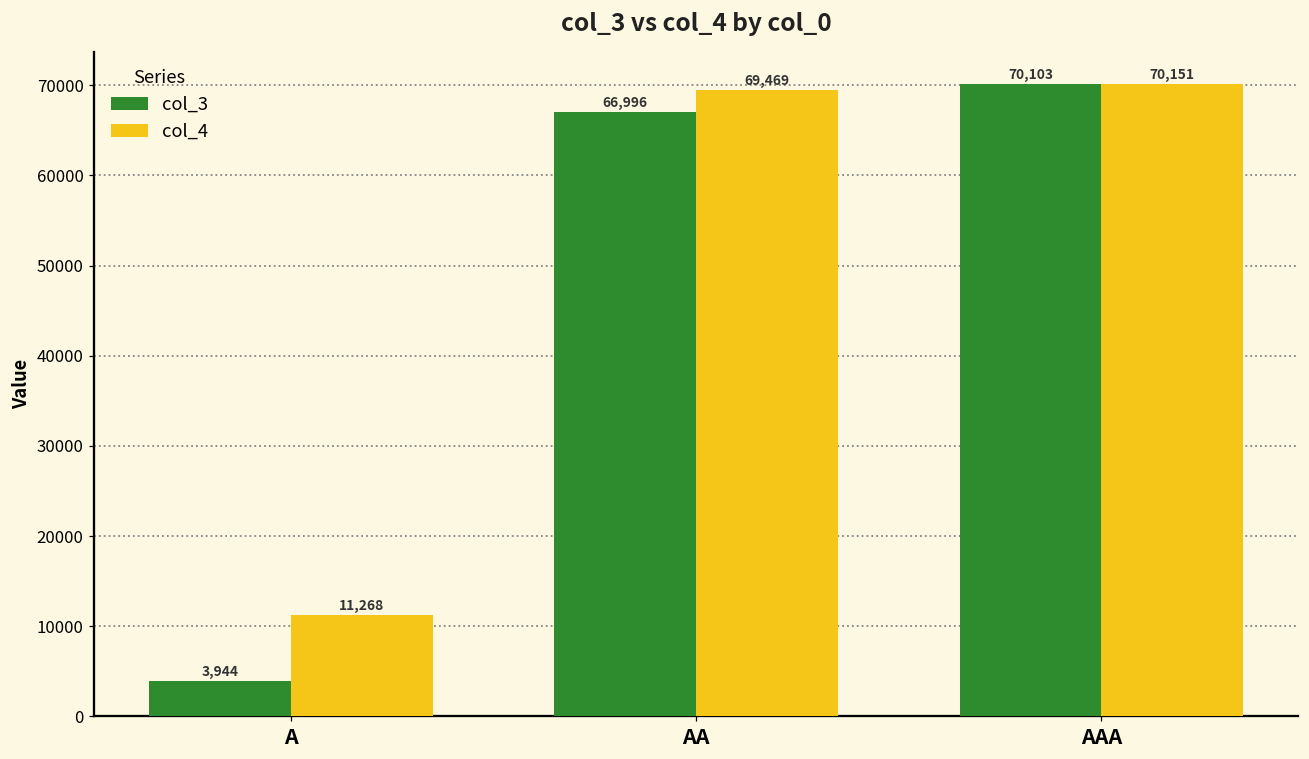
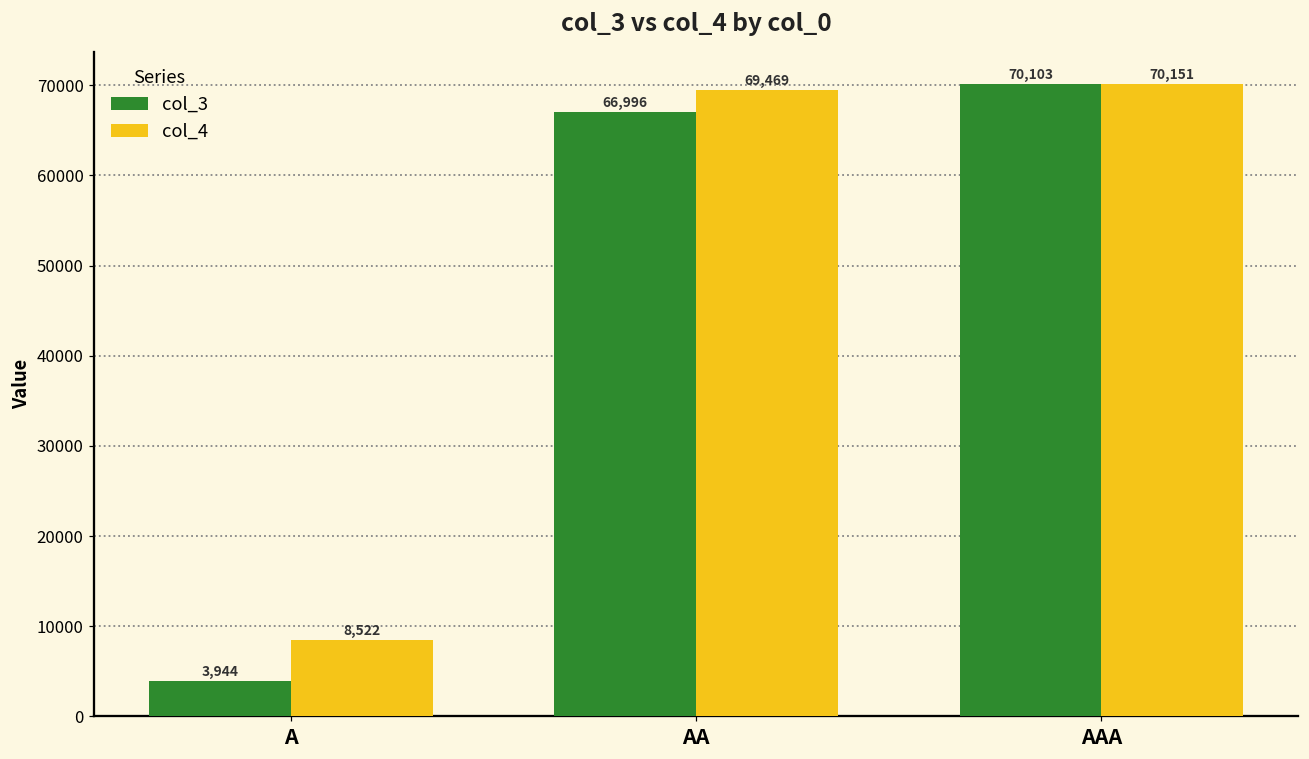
  {
    "col_3": {
      "A": "3,944",
      "AA": "66,996",
      "AAA": "70,103"
    },
    "col_4": {
-     "A": "11,268",
+     "A": "8,522",
      "AA": "69,469",
      "AAA": "70,151"
    }
  }
